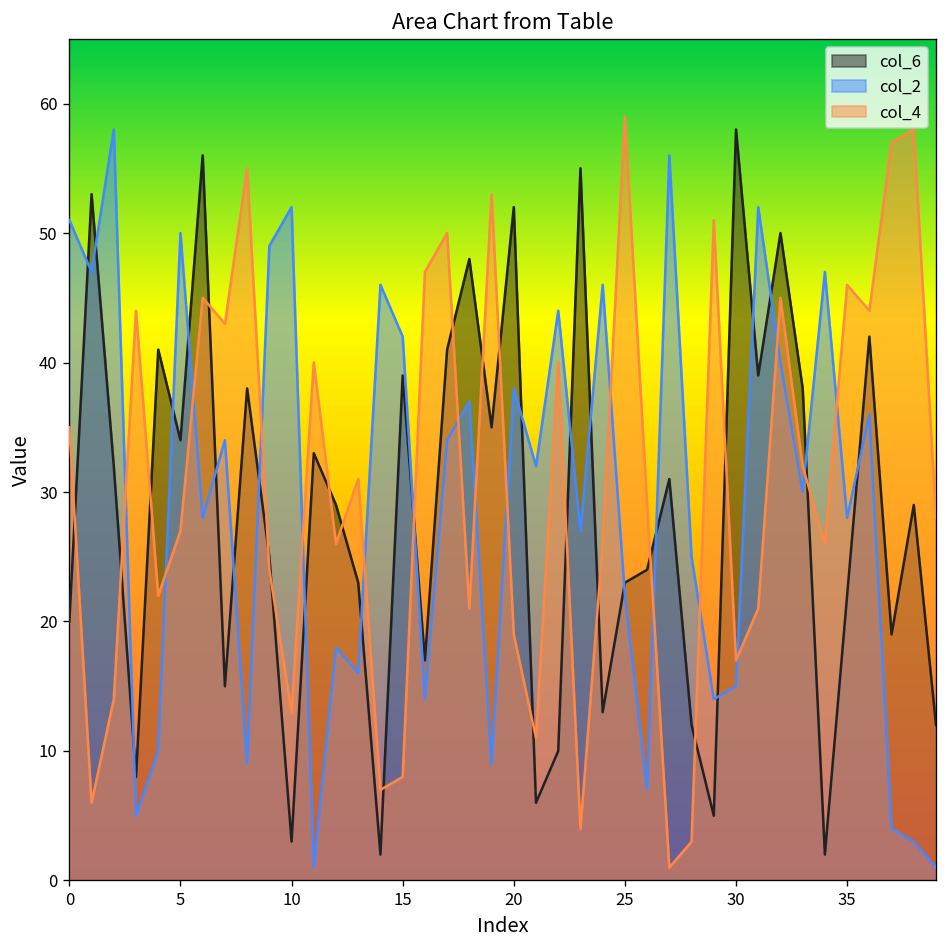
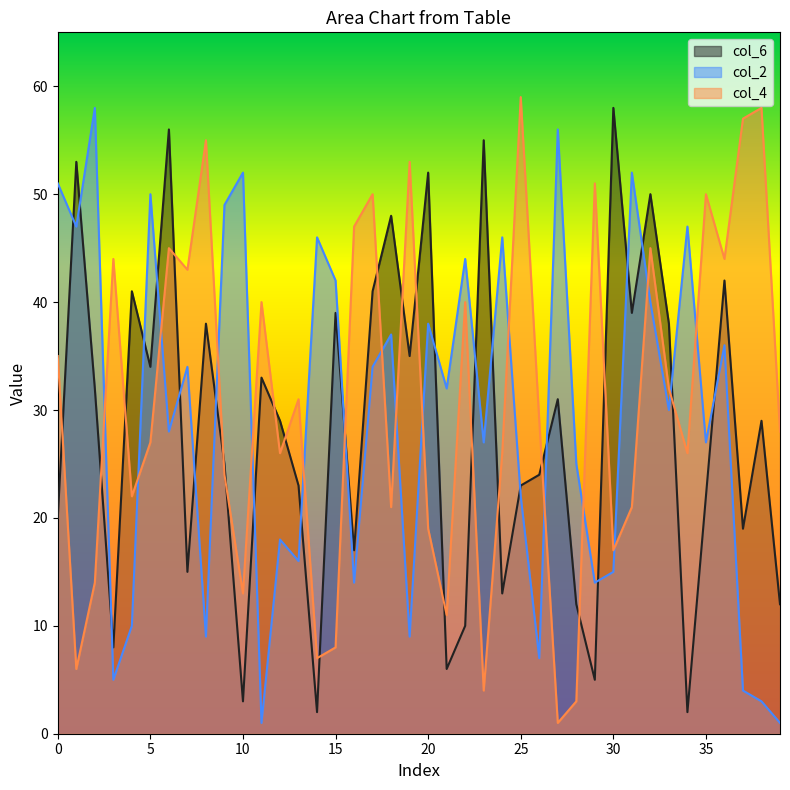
  {
    "col_6": {
      "0": 20,
      "5": 34,
      "10": 3,
      "15": 39,
      "20": 52,
      "25": 23,
      "30": 58,
      "35": 22
    },
    "col_2": {
      "0": 51,
      "5": 50,
      "10": 52,
      "15": 42,
      "20": 38,
      "25": 22,
      "30": 15,
-     "35": 28
+     "35": 27
    },
    "col_4": {
      "0": 35,
      "5": 27,
      "10": 13,
      "15": 8,
      "20": 19,
      "25": 59,
      "30": 17,
-     "35": 46
+     "35": 50
    }
  }
